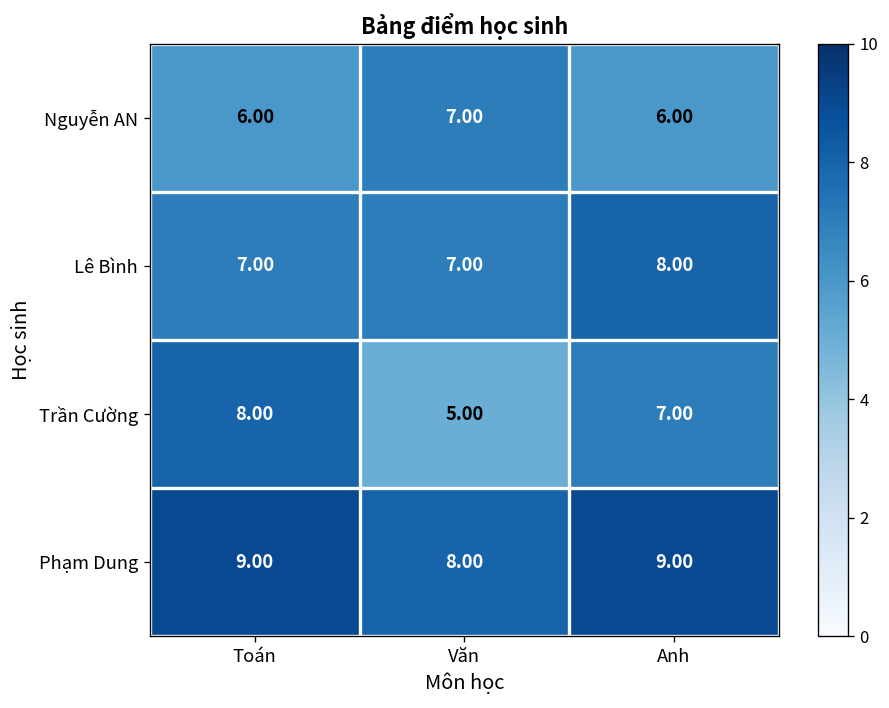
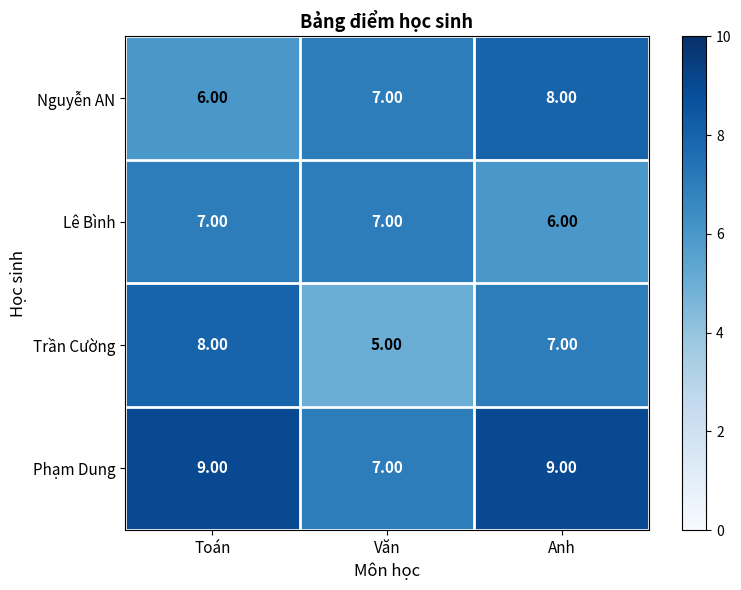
  {
    "Nguyễn AN": {
      "Toán": 6.00,
      "Văn": 7.00,
-     "Anh": 6.00
+     "Anh": 8.00
    },
    "Lê Bình": {
      "Toán": 7.00,
      "Văn": 7.00,
-     "Anh": 8.00
+     "Anh": 6.00
    },
    "Trần Cường": {
      "Toán": 8.00,
      "Văn": 5.00,
      "Anh": 7.00
    },
    "Phạm Dung": {
      "Toán": 9.00,
-     "Văn": 8.00,
+     "Văn": 7.00,
      "Anh": 9.00
    }
  }
